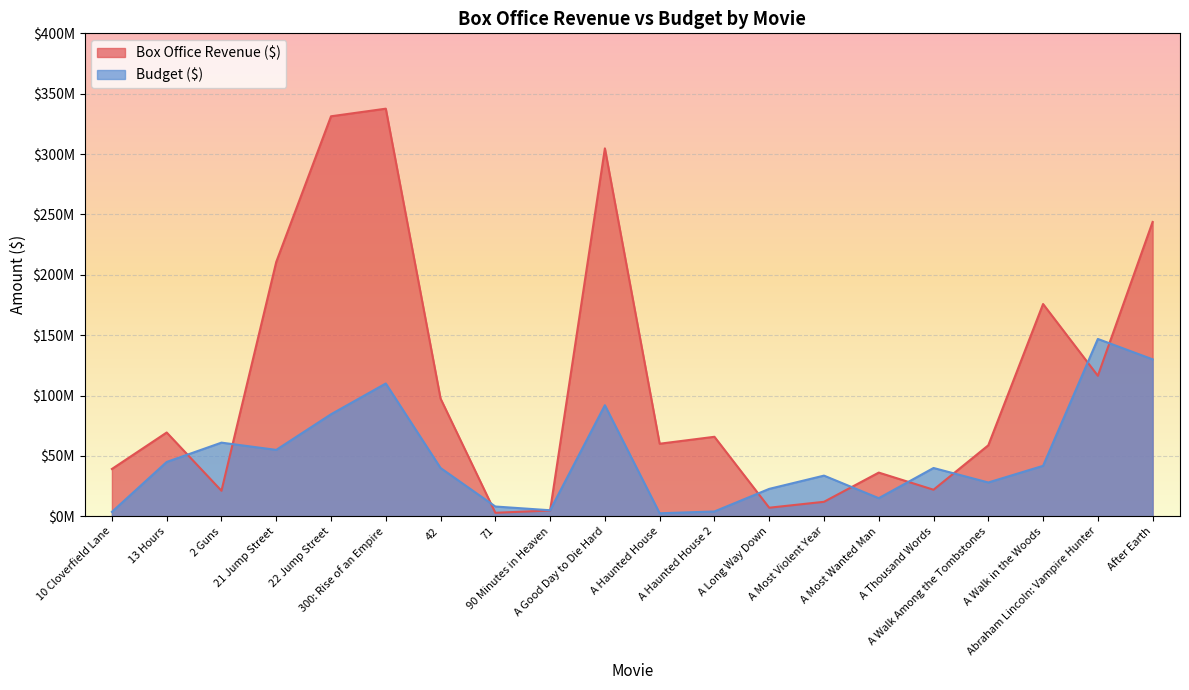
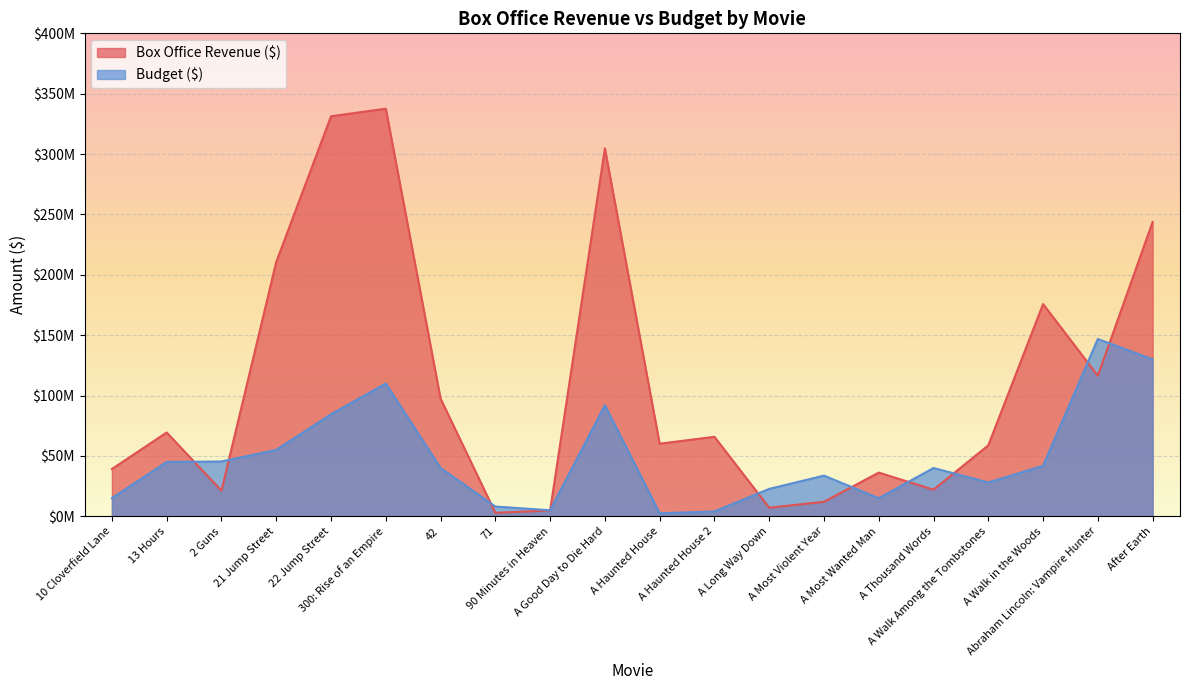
  {
    "Box Office Revenue ($)": {
      "10 Cloverfield Lane": "$39000000",
      "13 Hours": "$69000000",
      "2 Guns": "$21000000",
      "21 Jump Street": "$211000000",
      "22 Jump Street": "$331000000",
      "300: Rise of an Empire": "$338000000",
      "42": "$98000000",
      "71": "$3000000",
      "A Good Day to Die Hard": "$305000000",
      "A Haunted House": "$60000000",
      "A Haunted House 2": "$66000000",
      "A Long Way Down": "$7000000",
      "A Most Violent Year": "$12000000",
      "A Most Wanted Man": "$36000000",
      "A Thousand Words": "$22000000",
      "A Walk Among the Tombstones": "$59000000",
      "A Walk in the Woods": "$176000000",
      "Abraham Lincoln: Vampire Hunter": "$116000000",
      "After Earth": "$244000000"
    },
    "Budget ($)": {
-     "10 Cloverfield Lane": "$4000000",
+     "10 Cloverfield Lane": "$15000000",
      "13 Hours": "$45000000",
-     "2 Guns": "$61000000",
+     "2 Guns": "$45000000",
      "21 Jump Street": "$55000000",
      "22 Jump Street": "$85000000",
      "300: Rise of an Empire": "$110000000",
      "42": "$40000000",
      "71": "$8000000",
      "A Good Day to Die Hard": "$92000000",
      "A Haunted House": "$3000000",
      "A Haunted House 2": "$4000000",
      "A Long Way Down": "$23000000",
      "A Most Violent Year": "$34000000",
      "A Most Wanted Man": "$15000000",
      "A Thousand Words": "$40000000",
      "A Walk Among the Tombstones": "$28000000",
      "A Walk in the Woods": "$42000000",
      "Abraham Lincoln: Vampire Hunter": "$147000000",
      "After Earth": "$130000000"
    }
  }
